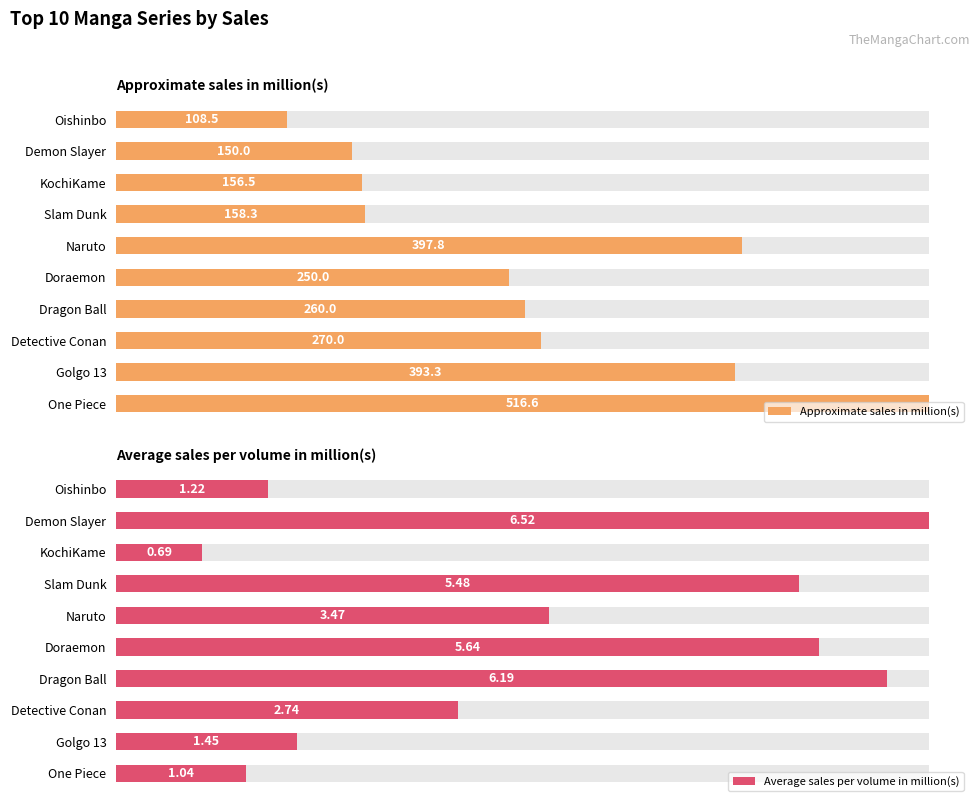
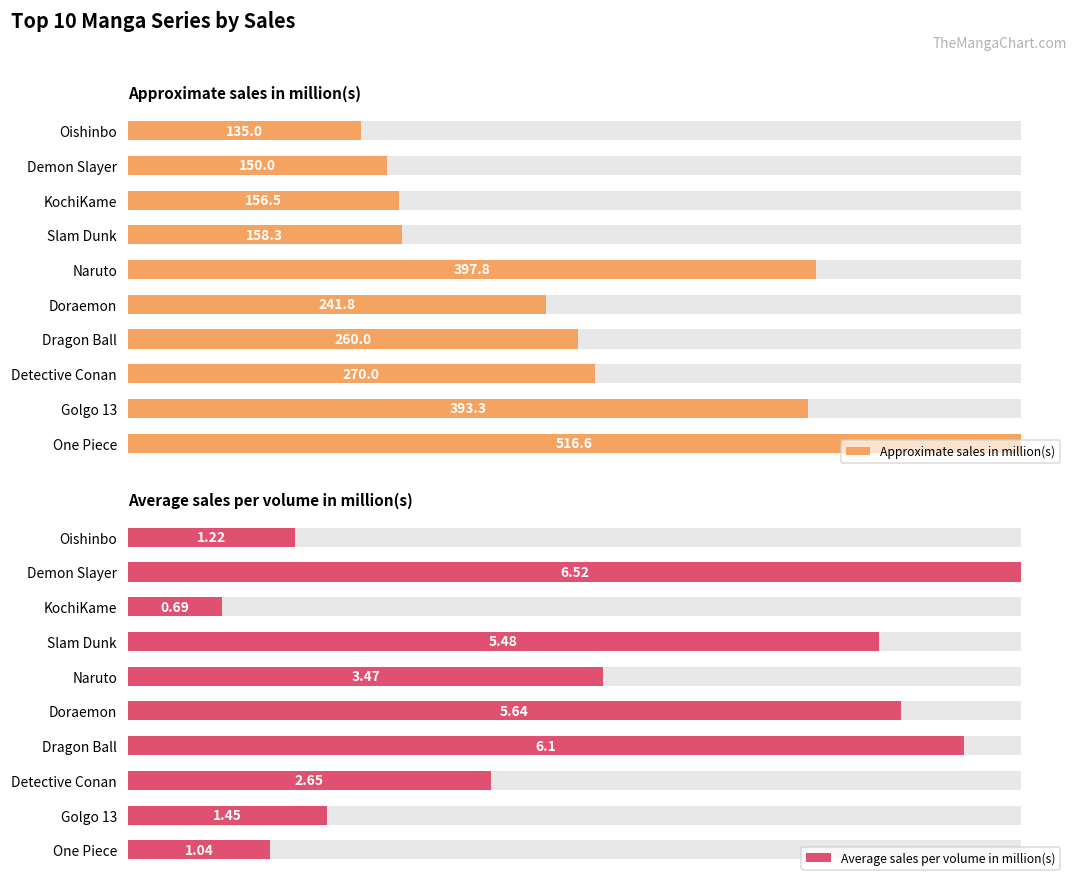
  {
    "Approximate sales in million(s)": {
      "Approximate sales in million(s)": {
-       "Oishinbo": 108.5,
-       "Doraemon": 250.0
+       "Oishinbo": 135.0,
+       "Doraemon": 241.8
      }
    },
    "Average sales per volume in million(s)": {
      "Average sales per volume in million(s)": {
        "Demon Slayer": 6.52,
-       "Dragon Ball": 6.19,
-       "Detective Conan": 2.74
+       "Dragon Ball": 6.1,
+       "Detective Conan": 2.65
      }
    }
  }
